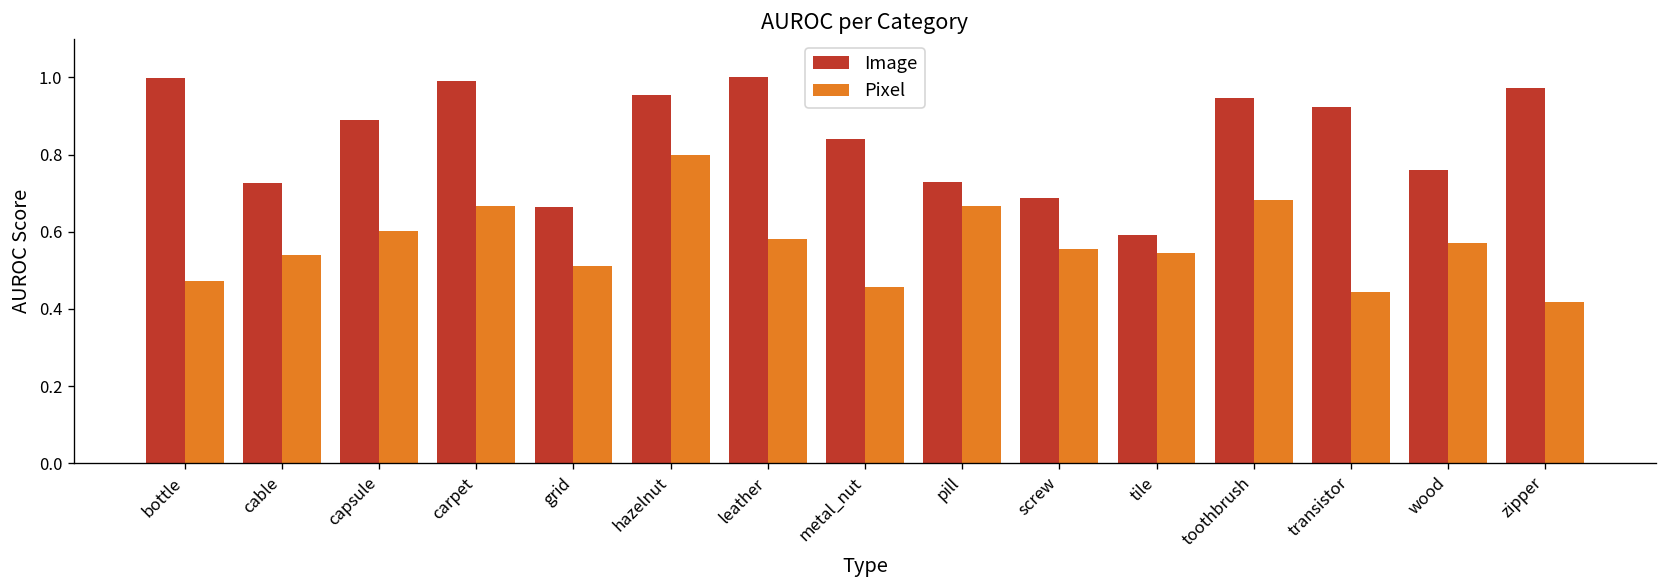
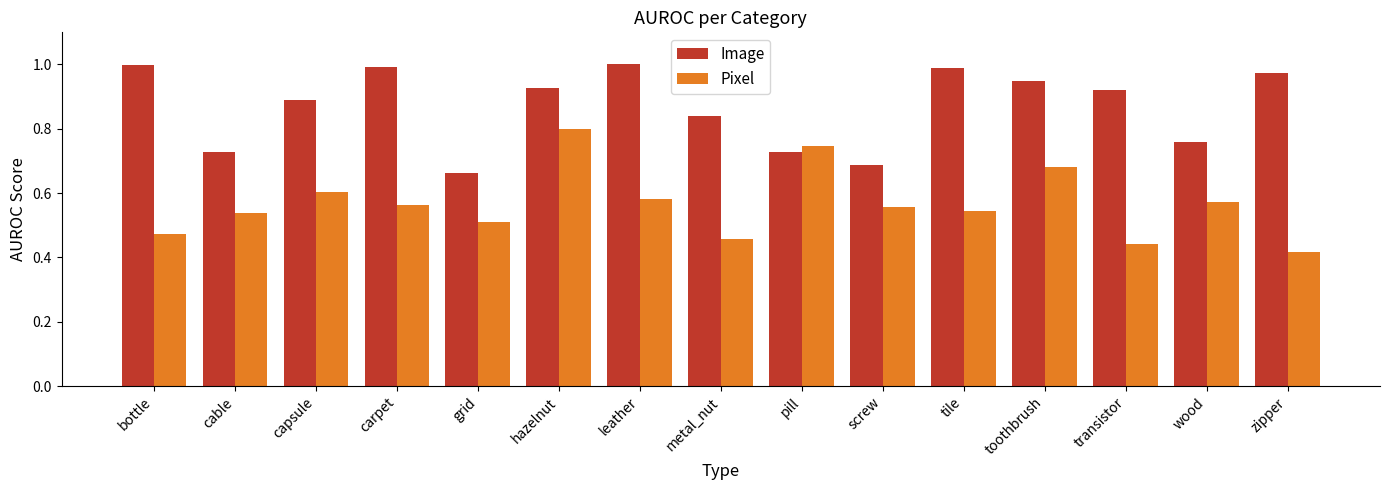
  {
    "Image": {
      "bottle": 1.00,
      "cable": 0.73,
      "capsule": 0.89,
      "carpet": 0.99,
      "grid": 0.66,
-     "hazelnut": 0.95,
+     "hazelnut": 0.93,
      "leather": 1.00,
      "metal_nut": 0.84,
      "pill": 0.73,
      "screw": 0.69,
-     "tile": 0.59,
+     "tile": 0.99,
      "toothbrush": 0.95,
      "transistor": 0.92,
      "wood": 0.76,
      "zipper": 0.97
    },
    "Pixel": {
      "bottle": 0.47,
      "cable": 0.54,
      "capsule": 0.60,
-     "carpet": 0.67,
+     "carpet": 0.56,
      "grid": 0.51,
      "hazelnut": 0.80,
      "leather": 0.58,
      "metal_nut": 0.46,
-     "pill": 0.67,
+     "pill": 0.75,
      "screw": 0.56,
      "tile": 0.55,
      "toothbrush": 0.68,
      "transistor": 0.44,
      "wood": 0.57,
      "zipper": 0.42
    }
  }
